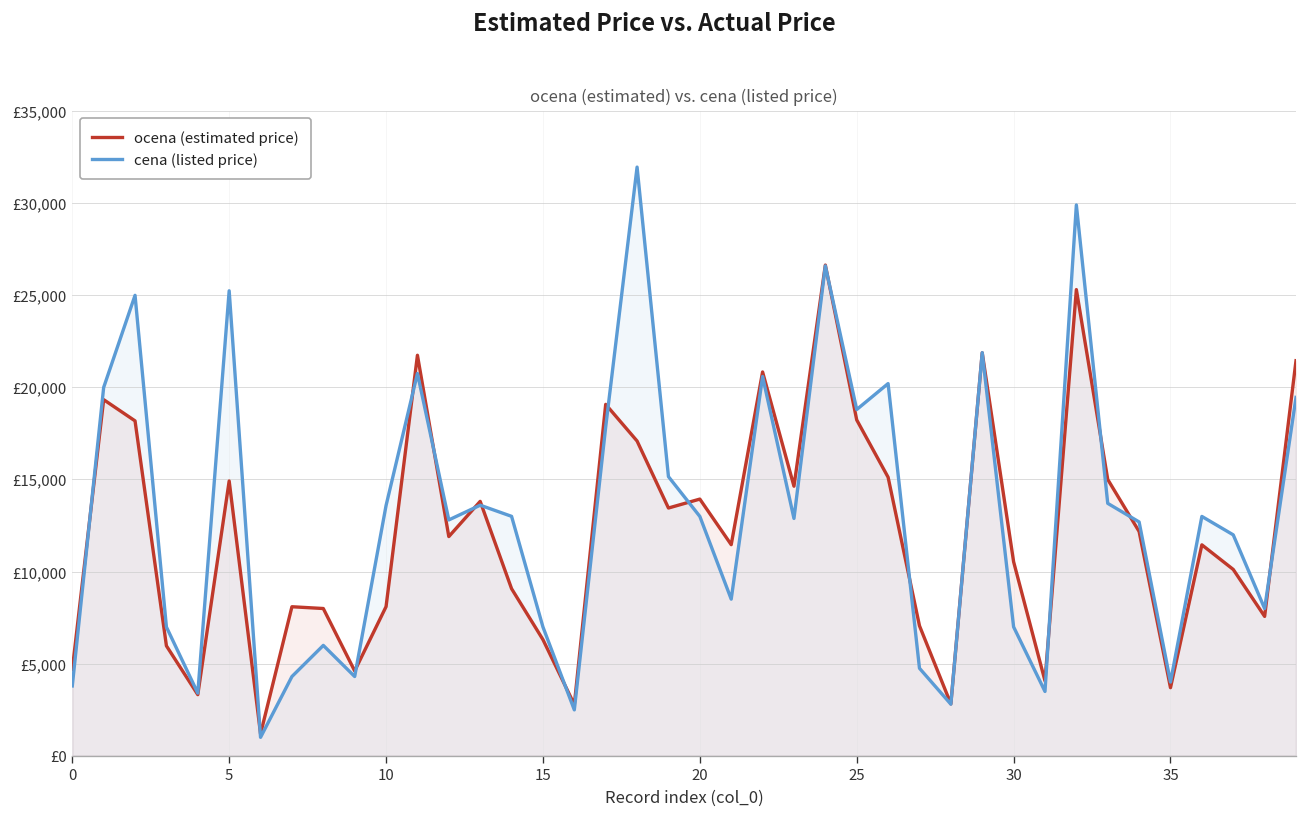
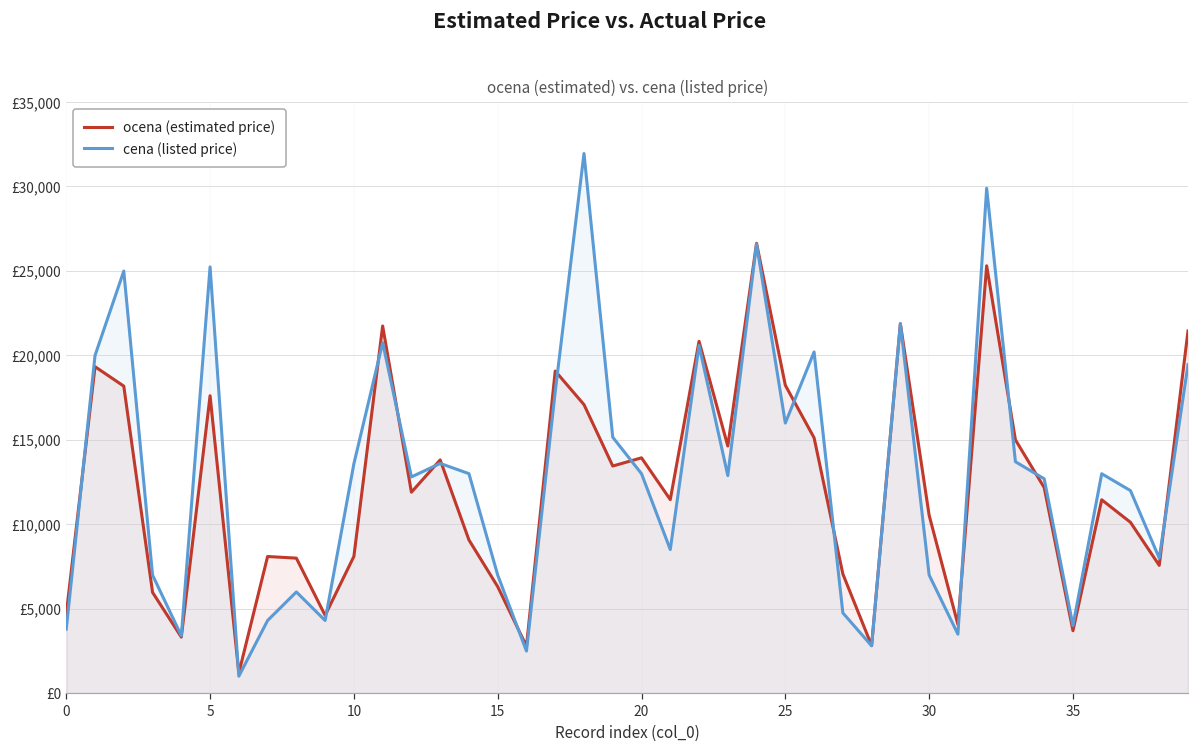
  {
    "ocena (estimated price)": {
      "0": "£4,700",
-     "5": "£14,900",
+     "5": "£17,600",
      "10": "£8,100",
      "15": "£6,300",
      "20": "£13,900",
      "25": "£18,200",
      "30": "£10,500",
      "35": "£3,700"
    },
    "cena (listed price)": {
      "0": "£3,800",
      "5": "£25,200",
      "10": "£13,600",
      "15": "£7,000",
      "20": "£13,000",
-     "25": "£18,800",
+     "25": "£16,000",
      "30": "£7,000",
      "35": "£4,000"
    }
  }
